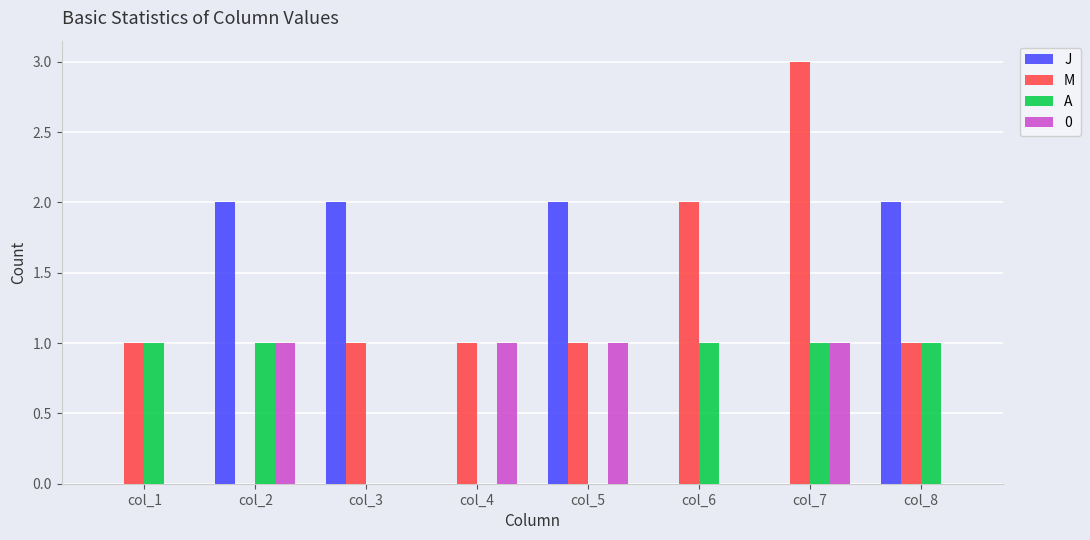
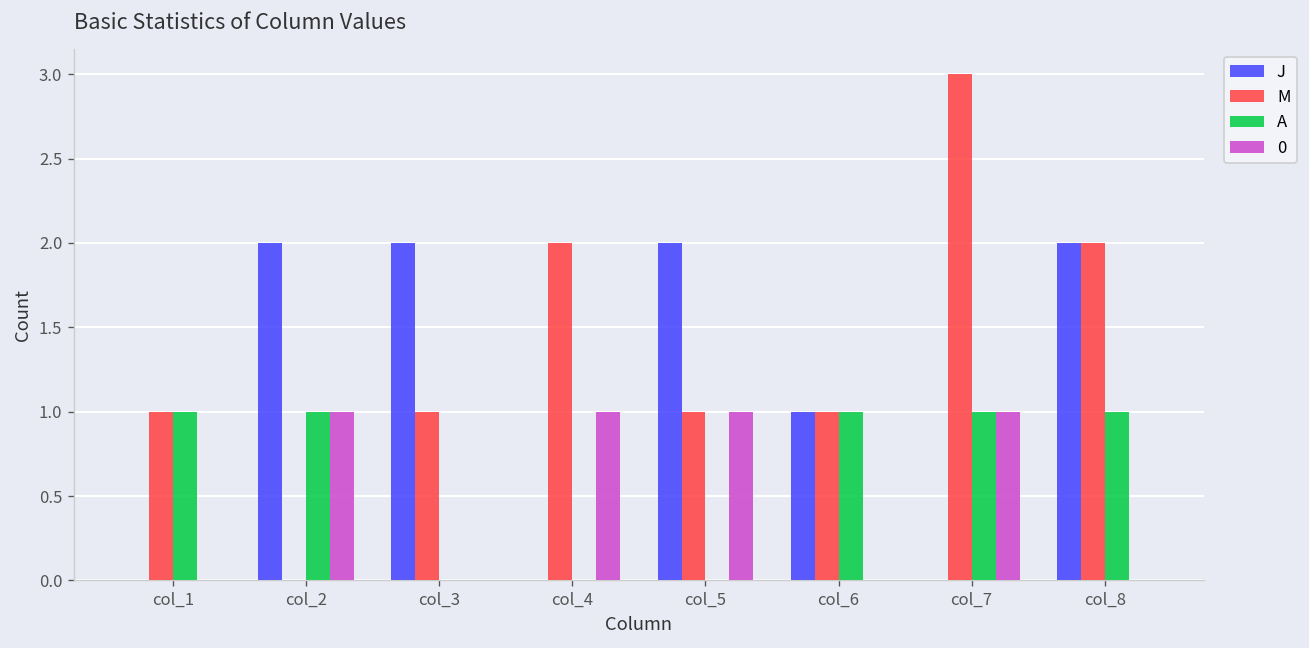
  {
    "J": {
      "col_1": 0,
      "col_2": 2,
      "col_3": 2,
      "col_4": 0,
      "col_5": 2,
-     "col_6": 0,
+     "col_6": 1,
      "col_7": 0,
      "col_8": 2
    },
    "M": {
      "col_1": 1,
      "col_2": 0,
      "col_3": 1,
-     "col_4": 1,
+     "col_4": 2,
      "col_5": 1,
-     "col_6": 2,
+     "col_6": 1,
      "col_7": 3,
-     "col_8": 1
+     "col_8": 2
    },
    "A": {
      "col_1": 1,
      "col_2": 1,
      "col_3": 0,
      "col_4": 0,
      "col_5": 0,
      "col_6": 1,
      "col_7": 1,
      "col_8": 1
    },
    "0": {
      "col_1": 0,
      "col_2": 1,
      "col_3": 0,
      "col_4": 1,
      "col_5": 1,
      "col_6": 0,
      "col_7": 1,
      "col_8": 0
    }
  }
